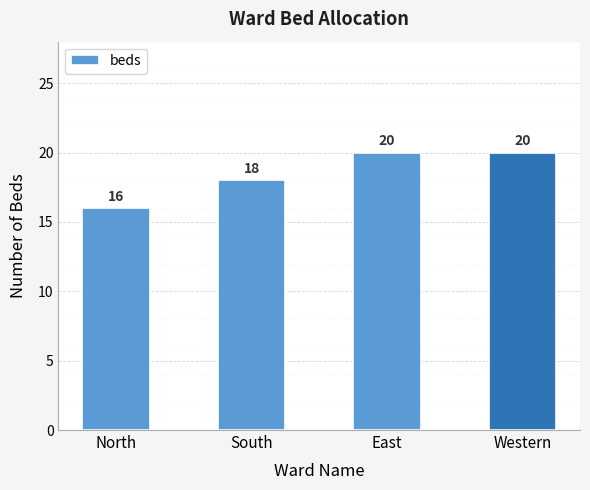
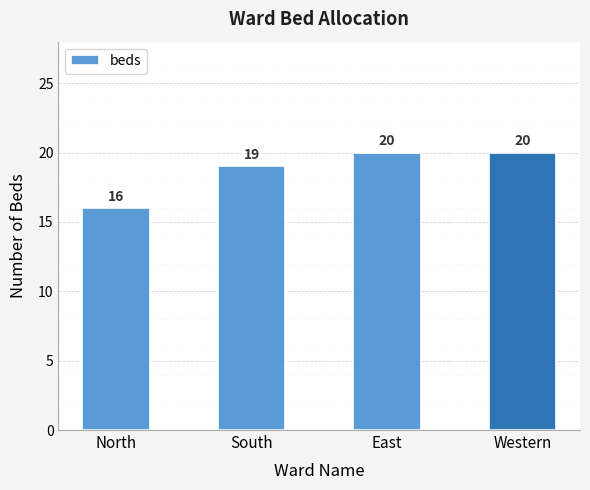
  {
    "North": 16,
-   "South": 18,
+   "South": 19,
    "East": 20,
    "Western": 20
  }
